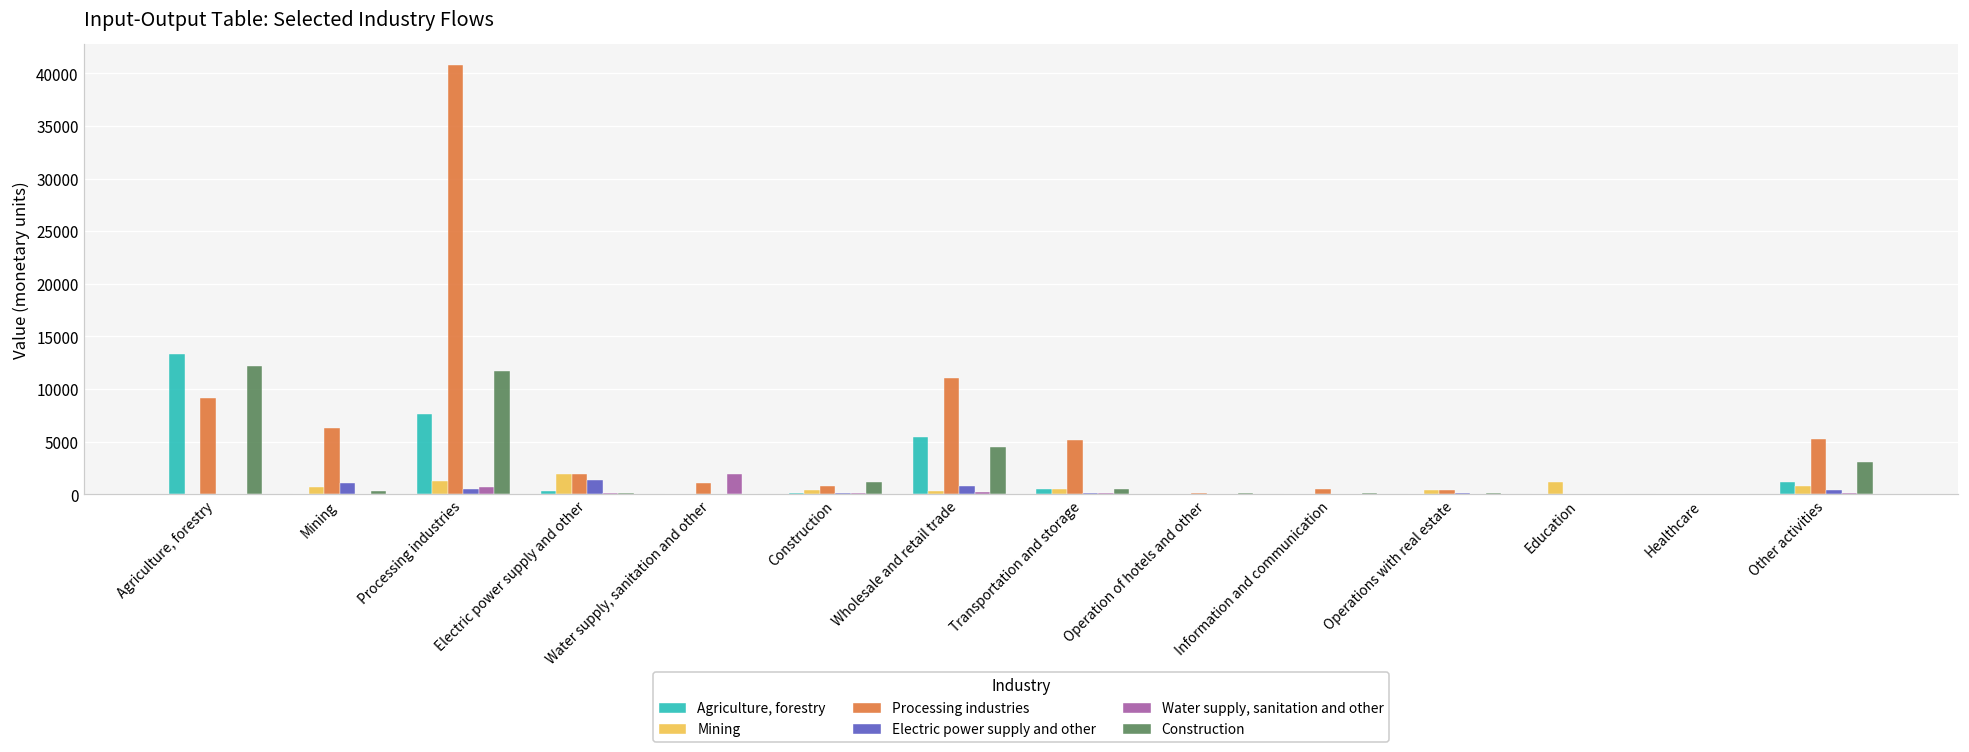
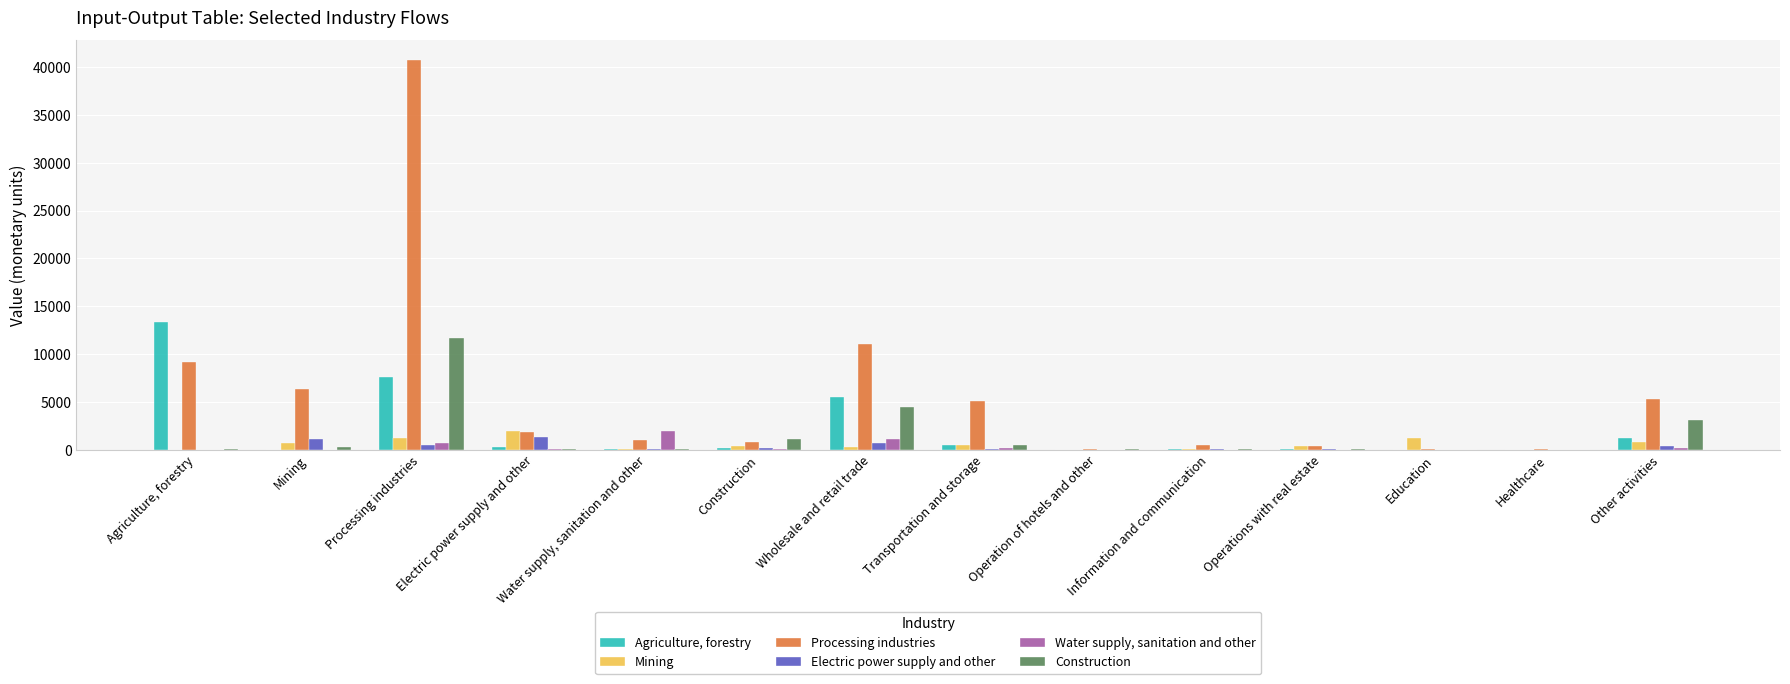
  {
    "Agriculture, forestry": {
      "Agriculture, forestry": 13000,
      "Processing industries": 8000,
      "Electric power supply and other": 0,
      "Wholesale and retail trade": 5000,
      "Transportation and storage": 1000,
      "Other activities": 1000
    },
    "Mining": {
      "Mining": 1000,
      "Processing industries": 1000,
      "Electric power supply and other": 2000,
      "Construction": 0,
      "Wholesale and retail trade": 0,
      "Transportation and storage": 1000,
      "Operations with real estate": 0,
      "Education": 1000,
      "Other activities": 1000
    },
    "Processing industries": {
      "Agriculture, forestry": 9000,
      "Mining": 6000,
      "Processing industries": 41000,
      "Electric power supply and other": 2000,
      "Water supply, sanitation and other": 1000,
      "Construction": 1000,
      "Wholesale and retail trade": 11000,
      "Transportation and storage": 5000,
      "Information and communication": 0,
      "Operations with real estate": 0,
      "Other activities": 5000
    },
    "Electric power supply and other": {
      "Mining": 1000,
      "Processing industries": 0,
      "Electric power supply and other": 1000,
      "Wholesale and retail trade": 1000,
      "Other activities": 0
    },
    "Water supply, sanitation and other": {
      "Processing industries": 1000,
      "Water supply, sanitation and other": 2000,
-     "Wholesale and retail trade": 0
+     "Wholesale and retail trade": 1000
    },
    "Construction": {
-     "Agriculture, forestry": 12000,
+     "Agriculture, forestry": 0,
      "Mining": 0,
      "Processing industries": 12000,
      "Construction": 1000,
      "Wholesale and retail trade": 5000,
      "Transportation and storage": 1000,
      "Other activities": 3000
    }
  }
